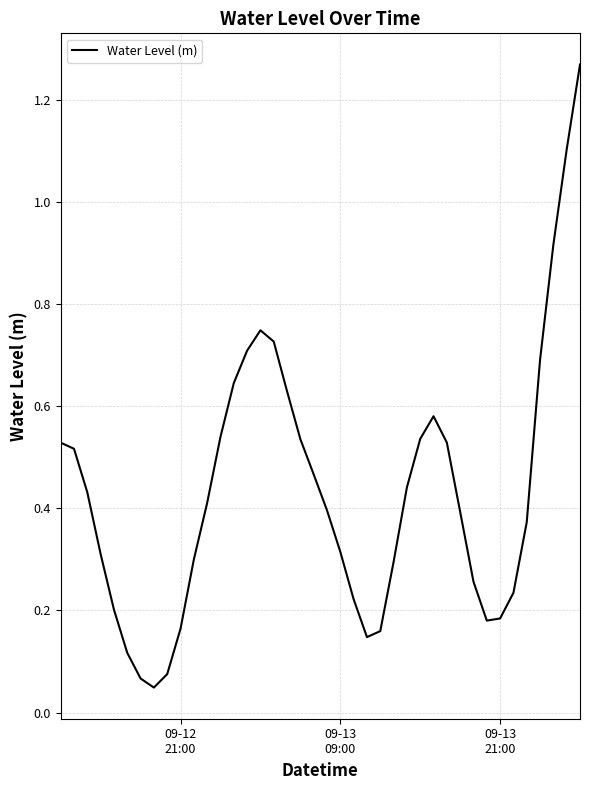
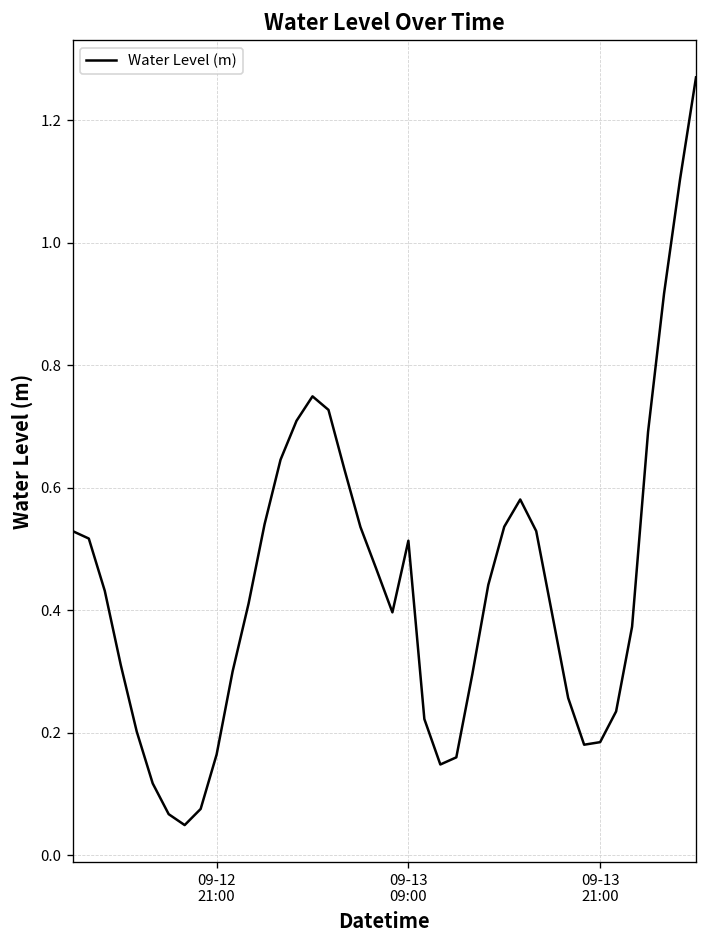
  {
    "09-12 21:00": 0.16,
-   "09-13 09:00": 0.31,
+   "09-13 09:00": 0.51,
    "09-13 21:00": 0.18
  }
